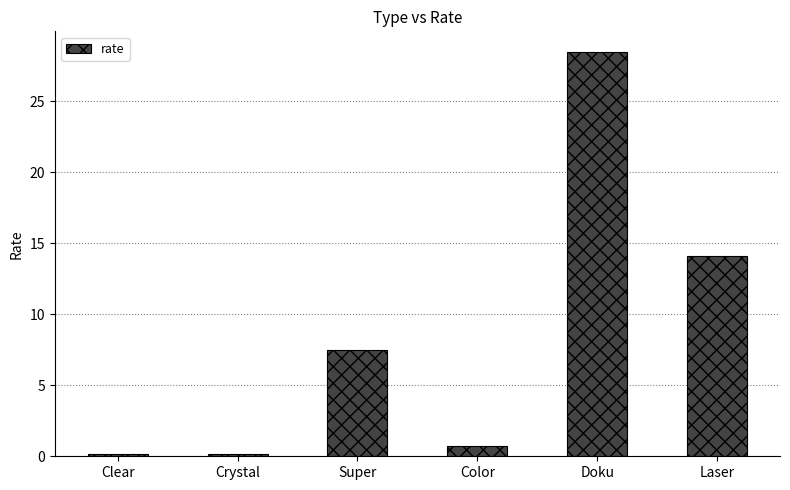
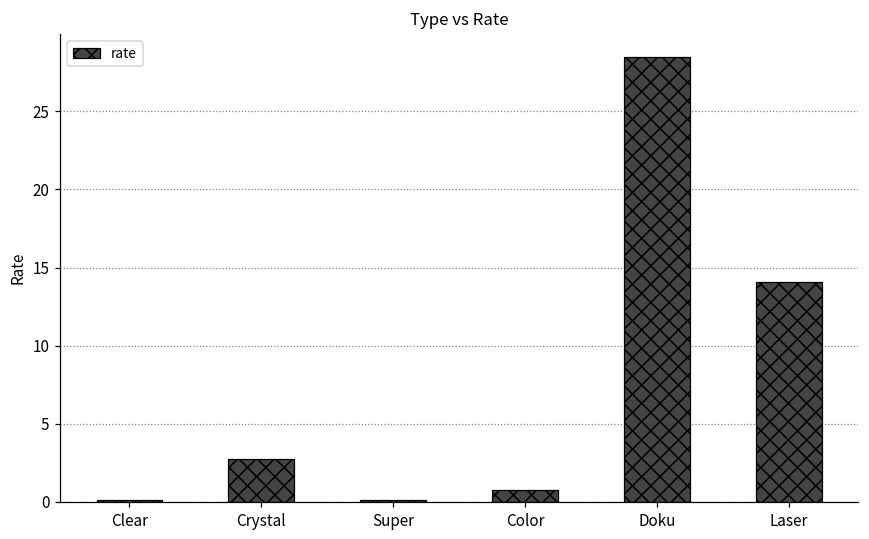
  {
-   "Crystal": 0.2,
-   "Super": 7.5,
+   "Crystal": 2.8,
+   "Super": 0.1,
    "Color": 0.7,
    "Doku": 28.5,
    "Laser": 14.1
  }
